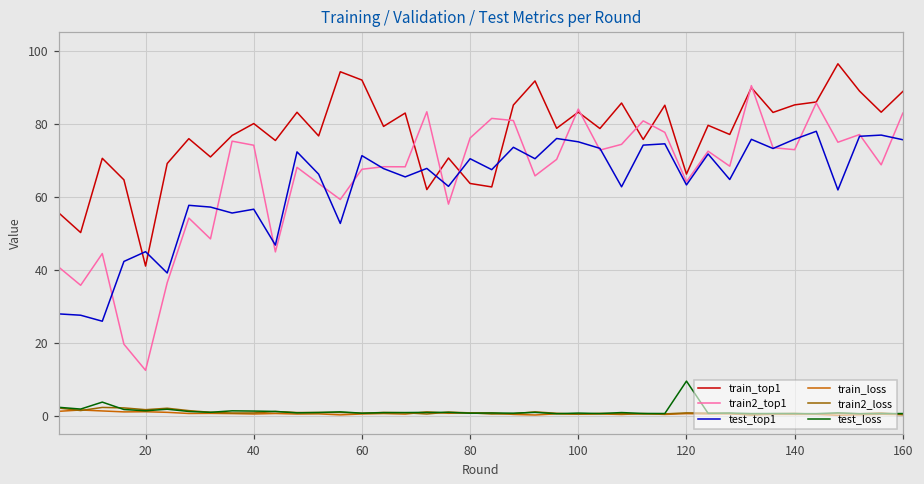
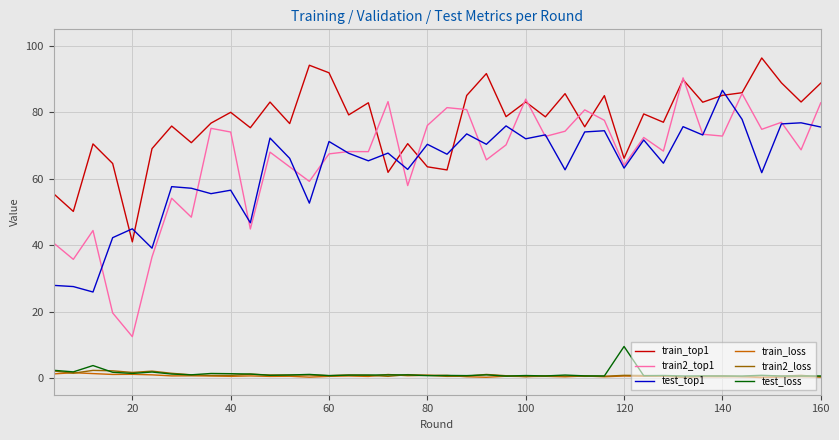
  {
    "train_top1": {
      "20": 41,
      "40": 80,
      "60": 92,
      "80": 64,
      "100": 83,
      "120": 66,
      "140": 85,
      "160": 89
    },
    "train2_top1": {
      "20": 12,
      "40": 74,
      "60": 68,
      "80": 76,
      "100": 84,
      "120": 64,
      "140": 73,
      "160": 83
    },
    "test_top1": {
      "20": 45,
      "40": 57,
      "60": 71,
      "80": 70,
-     "100": 75,
+     "100": 72,
      "120": 63,
-     "140": 76,
+     "140": 87,
      "160": 76
    },
    "test_loss": {
      "120": 10
    }
  }
